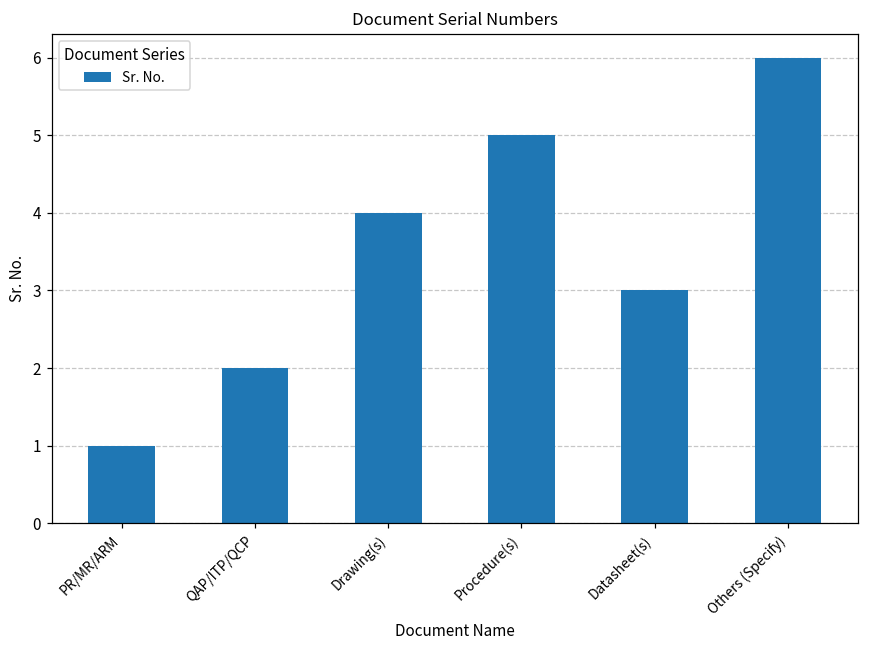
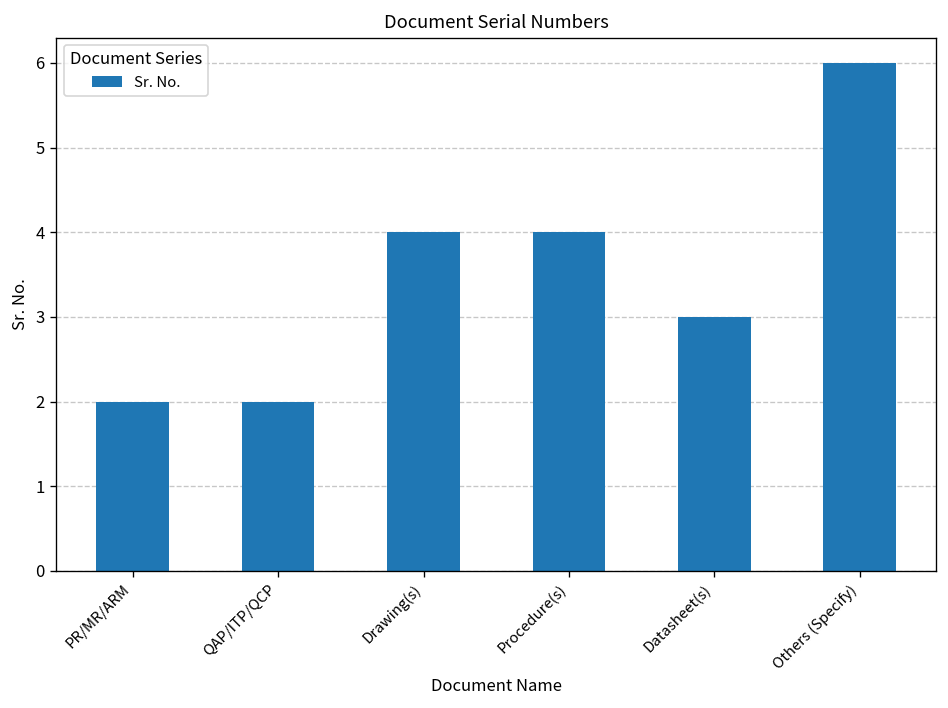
  {
-   "PR/MR/ARM": 1,
+   "PR/MR/ARM": 2,
    "QAP/ITP/QCP": 2,
    "Drawing(s)": 4,
-   "Procedure(s)": 5,
+   "Procedure(s)": 4,
    "Datasheet(s)": 3,
    "Others (Specify)": 6
  }
